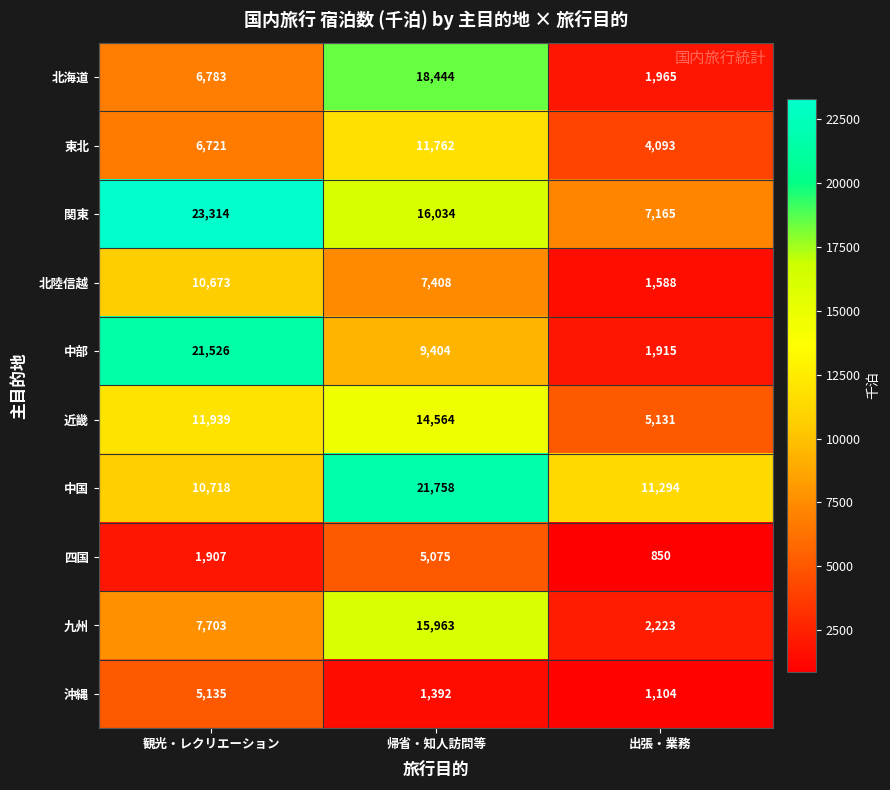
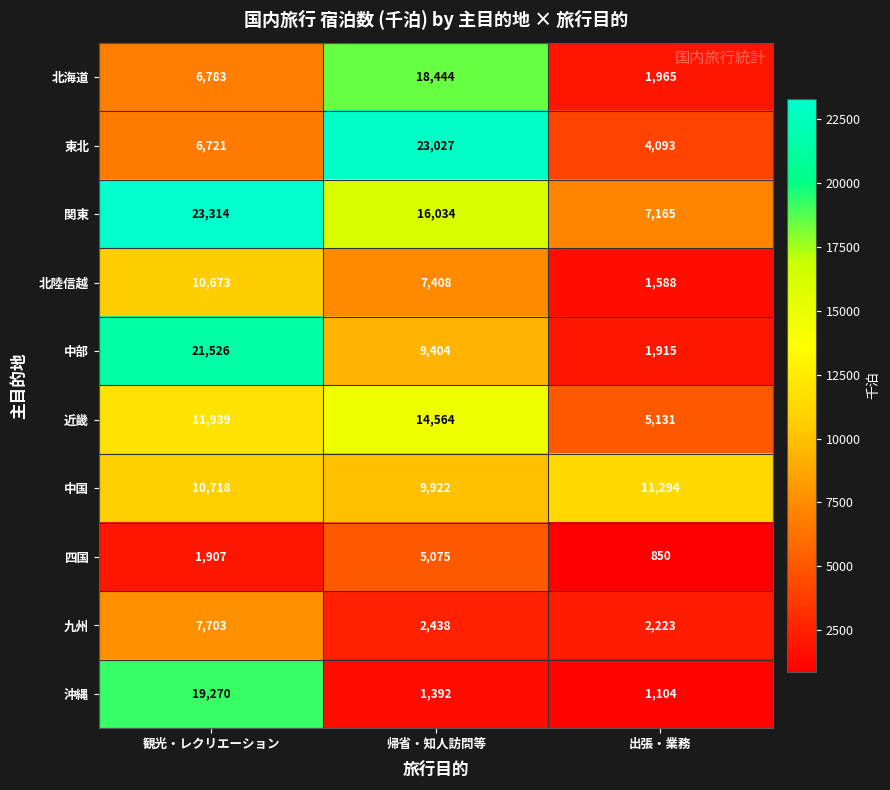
  {
    "北海道": {
      "観光・レクリエーション": "6,783",
      "帰省・知人訪問等": "18,444"
    },
    "東北": {
      "観光・レクリエーション": "6,721",
-     "帰省・知人訪問等": "11,762",
+     "帰省・知人訪問等": "23,027",
      "出張・業務": "4,093"
    },
    "関東": {
      "観光・レクリエーション": "23,314",
      "帰省・知人訪問等": "16,034",
      "出張・業務": "7,165"
    },
    "北陸信越": {
      "観光・レクリエーション": "10,673",
      "帰省・知人訪問等": "7,408",
      "出張・業務": "1,588"
    },
    "中部": {
      "観光・レクリエーション": "21,526",
      "帰省・知人訪問等": "9,404",
      "出張・業務": "1,915"
    },
    "近畿": {
      "観光・レクリエーション": "11,939",
      "帰省・知人訪問等": "14,564",
      "出張・業務": "5,131"
    },
    "中国": {
      "観光・レクリエーション": "10,718",
-     "帰省・知人訪問等": "21,758",
+     "帰省・知人訪問等": "9,922",
      "出張・業務": "11,294"
    },
    "四国": {
      "観光・レクリエーション": "1,907",
      "帰省・知人訪問等": "5,075",
      "出張・業務": "850"
    },
    "九州": {
      "観光・レクリエーション": "7,703",
-     "帰省・知人訪問等": "15,963",
+     "帰省・知人訪問等": "2,438",
      "出張・業務": "2,223"
    },
    "沖縄": {
-     "観光・レクリエーション": "5,135",
+     "観光・レクリエーション": "19,270",
      "帰省・知人訪問等": "1,392",
      "出張・業務": "1,104"
    }
  }
